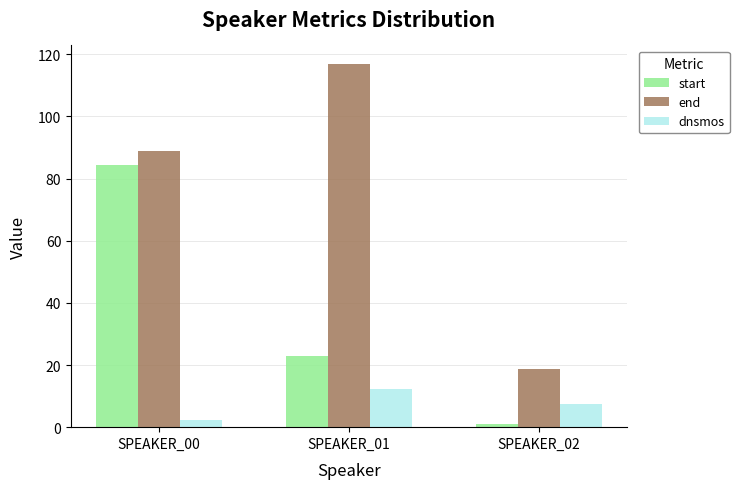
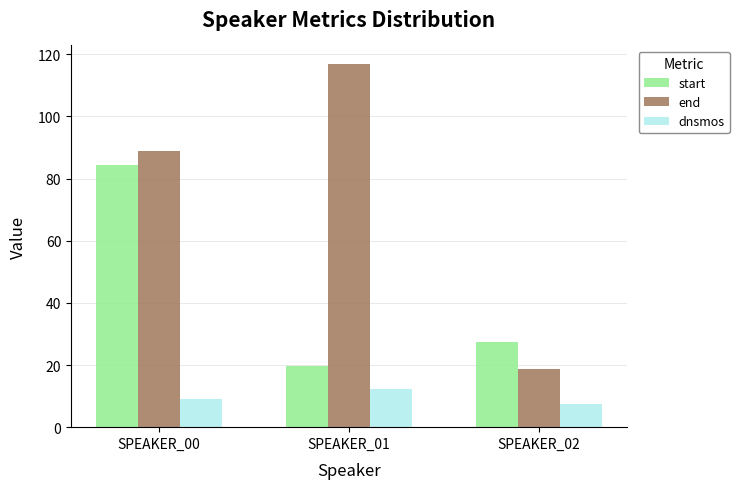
  {
    "start": {
      "SPEAKER_00": 84,
-     "SPEAKER_01": 23,
-     "SPEAKER_02": 1
+     "SPEAKER_01": 20,
+     "SPEAKER_02": 28
    },
    "end": {
      "SPEAKER_00": 89,
      "SPEAKER_01": 117,
      "SPEAKER_02": 19
    },
    "dnsmos": {
-     "SPEAKER_00": 2,
+     "SPEAKER_00": 9,
      "SPEAKER_01": 12,
      "SPEAKER_02": 8
    }
  }
